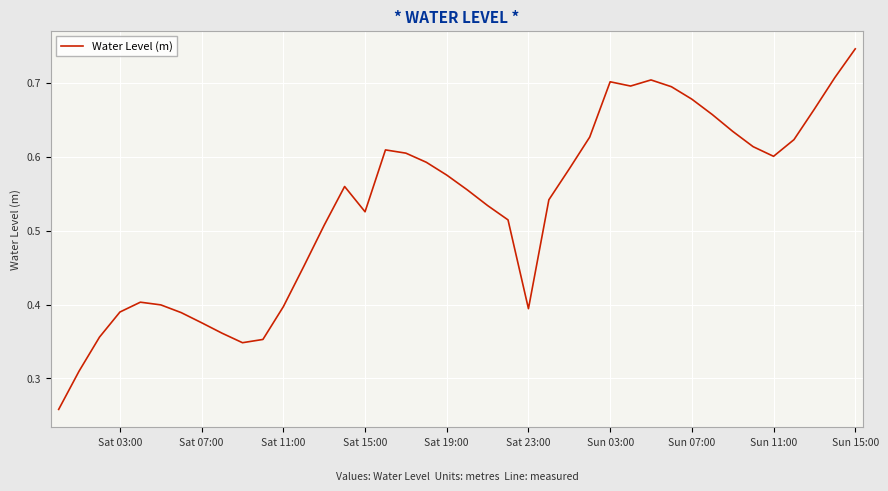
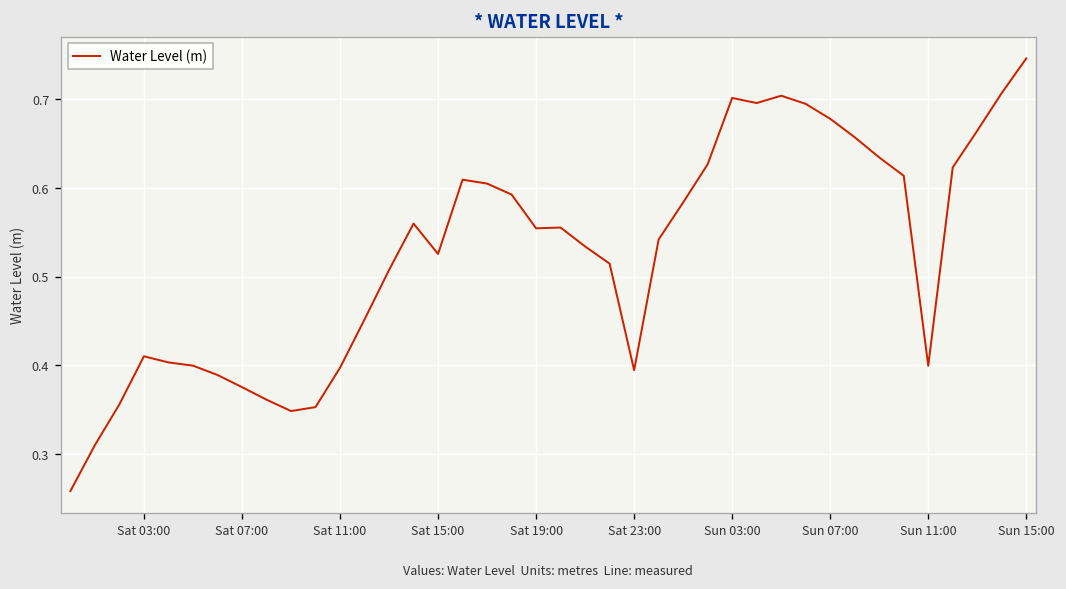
  {
-   "Sat 03:00": 0.39,
+   "Sat 03:00": 0.41,
    "Sat 07:00": 0.38,
    "Sat 11:00": 0.40,
    "Sat 15:00": 0.53,
-   "Sat 19:00": 0.58,
+   "Sat 19:00": 0.55,
    "Sat 23:00": 0.39,
    "Sun 03:00": 0.70,
    "Sun 07:00": 0.68,
-   "Sun 11:00": 0.60,
+   "Sun 11:00": 0.40,
    "Sun 15:00": 0.75
  }
